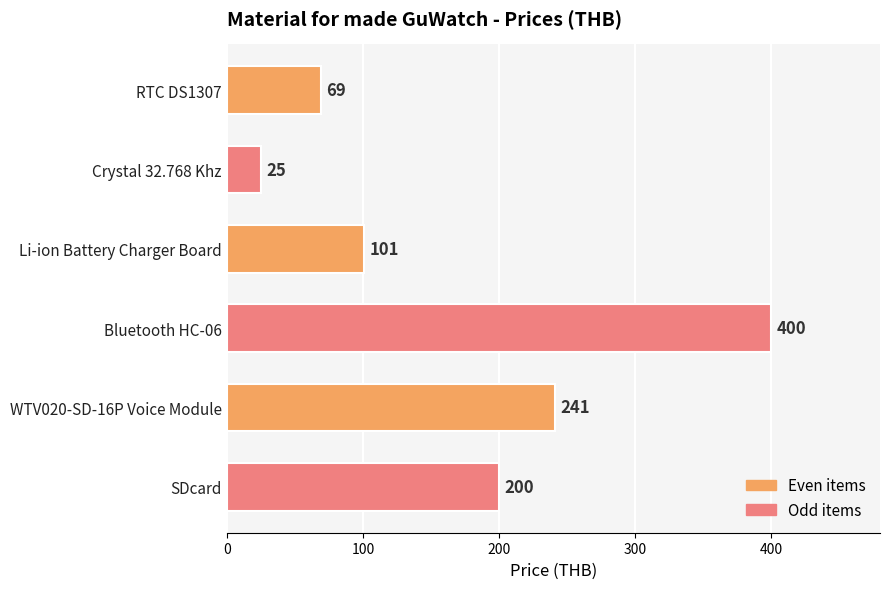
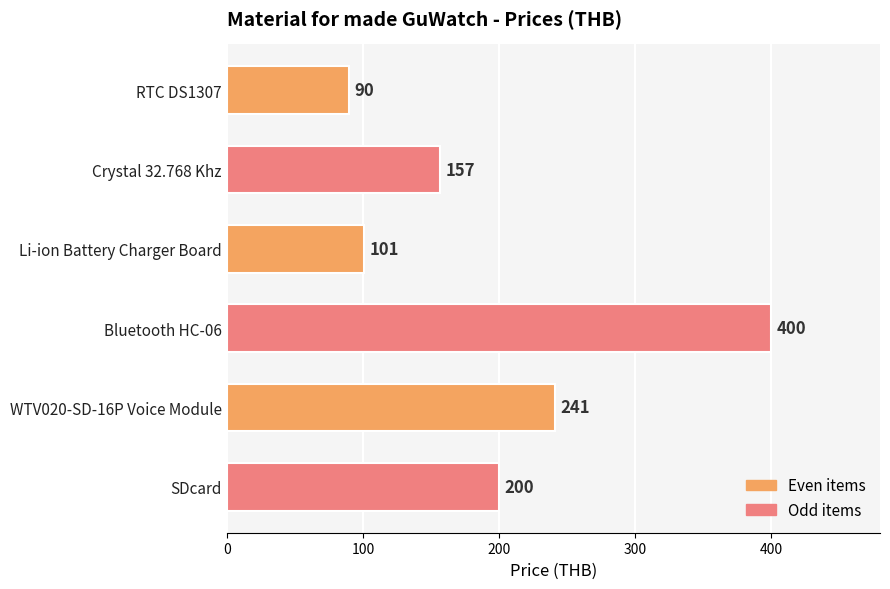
  {
-   "RTC DS1307": 69,
-   "Crystal 32.768 Khz": 25,
+   "RTC DS1307": 90,
+   "Crystal 32.768 Khz": 157,
    "Li-ion Battery Charger Board": 101,
    "Bluetooth HC-06": 400,
    "WTV020-SD-16P Voice Module": 241,
    "SDcard": 200
  }
